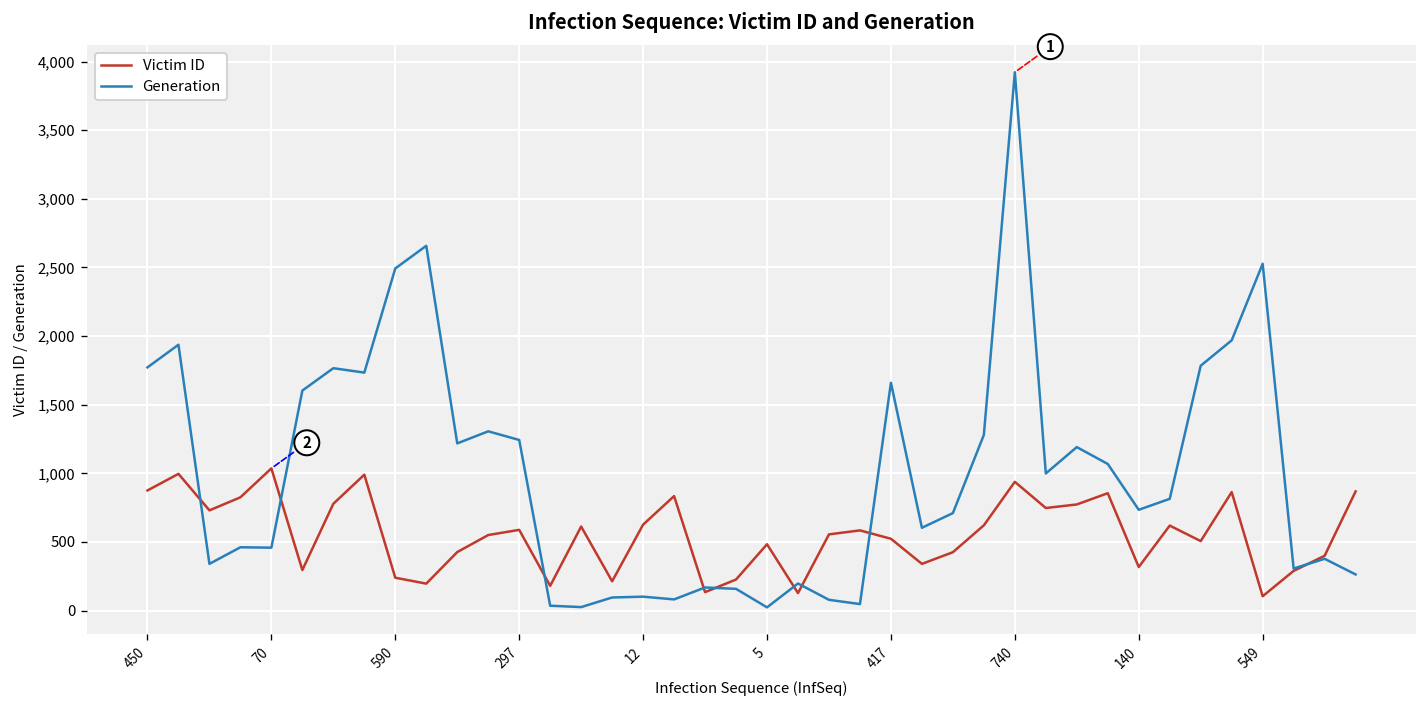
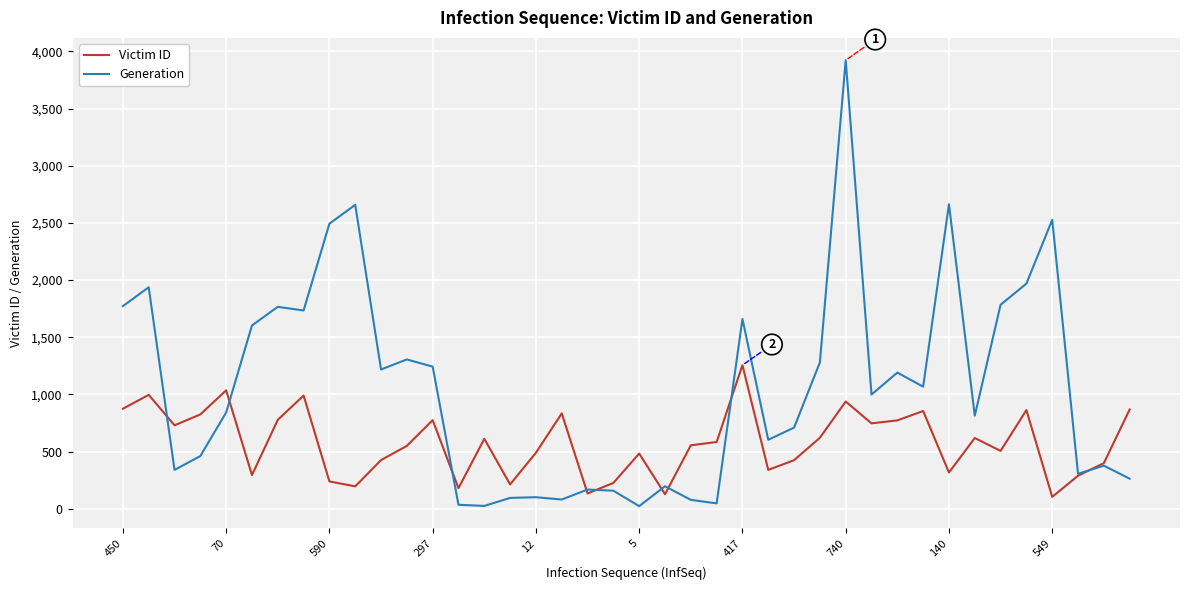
  {
    "Victim ID": {
      "450": "880",
      "70": "1,040",
      "590": "240",
-     "297": "590",
-     "12": "630",
-     "417": "520",
+     "297": "780",
+     "12": "490",
+     "417": "1,260",
      "740": "940",
      "140": "320",
      "549": "100"
    },
    "Generation": {
      "450": "1,770",
-     "70": "460",
+     "70": "840",
      "590": "2,490",
      "297": "1,240",
      "12": "100",
      "417": "1,660",
-     "140": "730",
+     "140": "2,660",
      "549": "2,530"
    }
  }
